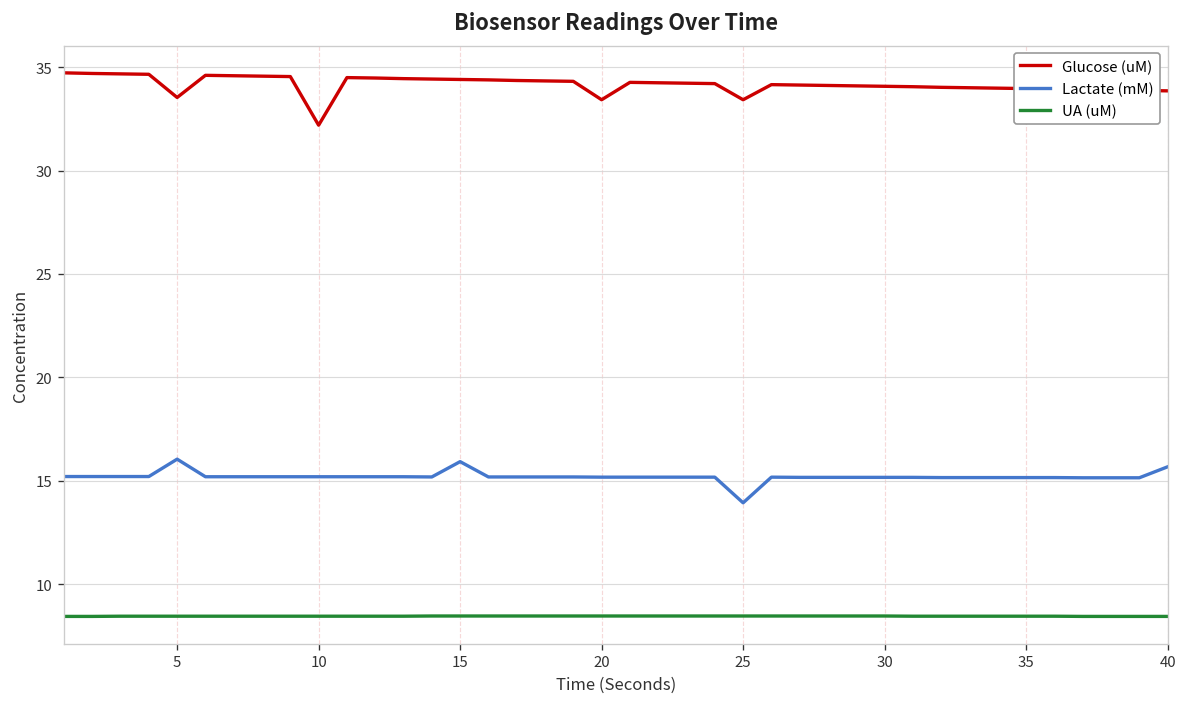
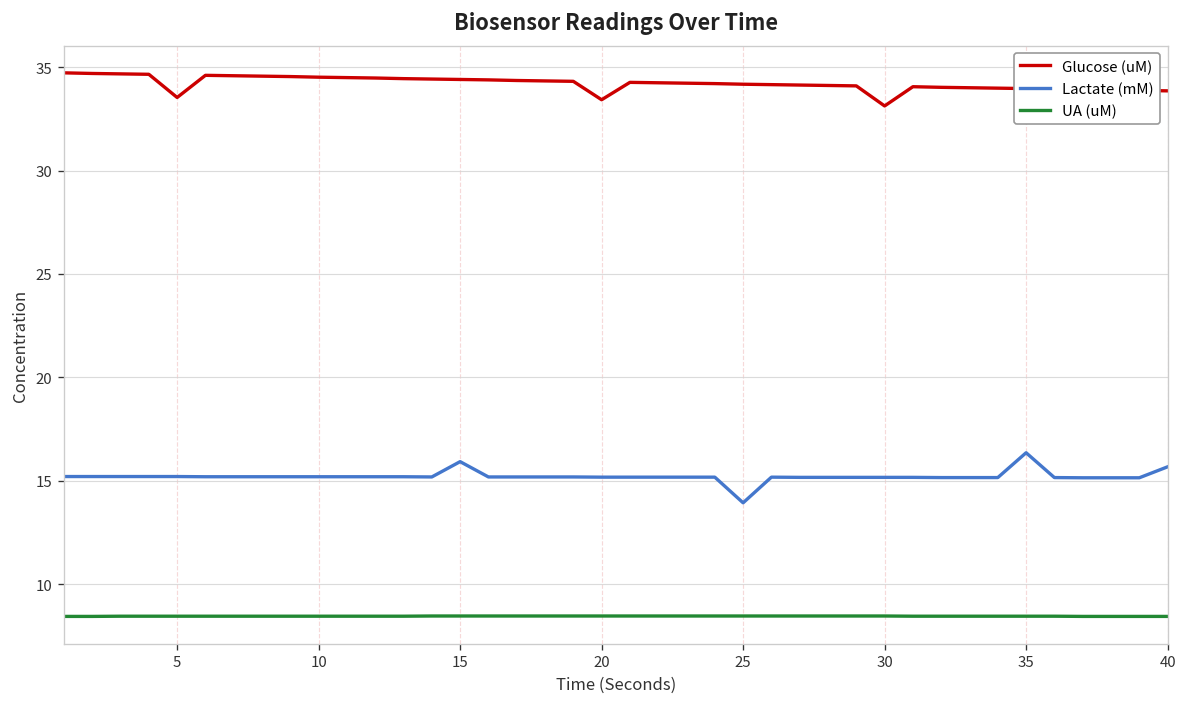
  {
    "Glucose (uM)": {
      "5": 33.5,
-     "10": 32.2,
+     "10": 34.5,
      "15": 34.4,
      "20": 33.4,
-     "25": 33.4,
-     "30": 34.1,
+     "25": 34.2,
+     "30": 33.1,
      "40": 33.9
    },
    "Lactate (mM)": {
-     "5": 16.1,
+     "5": 15.2,
      "10": 15.2,
      "15": 15.9,
      "20": 15.2,
      "25": 13.9,
      "30": 15.2,
-     "35": 15.2,
+     "35": 16.4,
      "40": 15.7
    },
    "UA (uM)": {
      "5": 8.5,
      "10": 8.5,
      "15": 8.5,
      "20": 8.5,
      "25": 8.5,
      "30": 8.5,
      "35": 8.5,
      "40": 8.5
    }
  }
